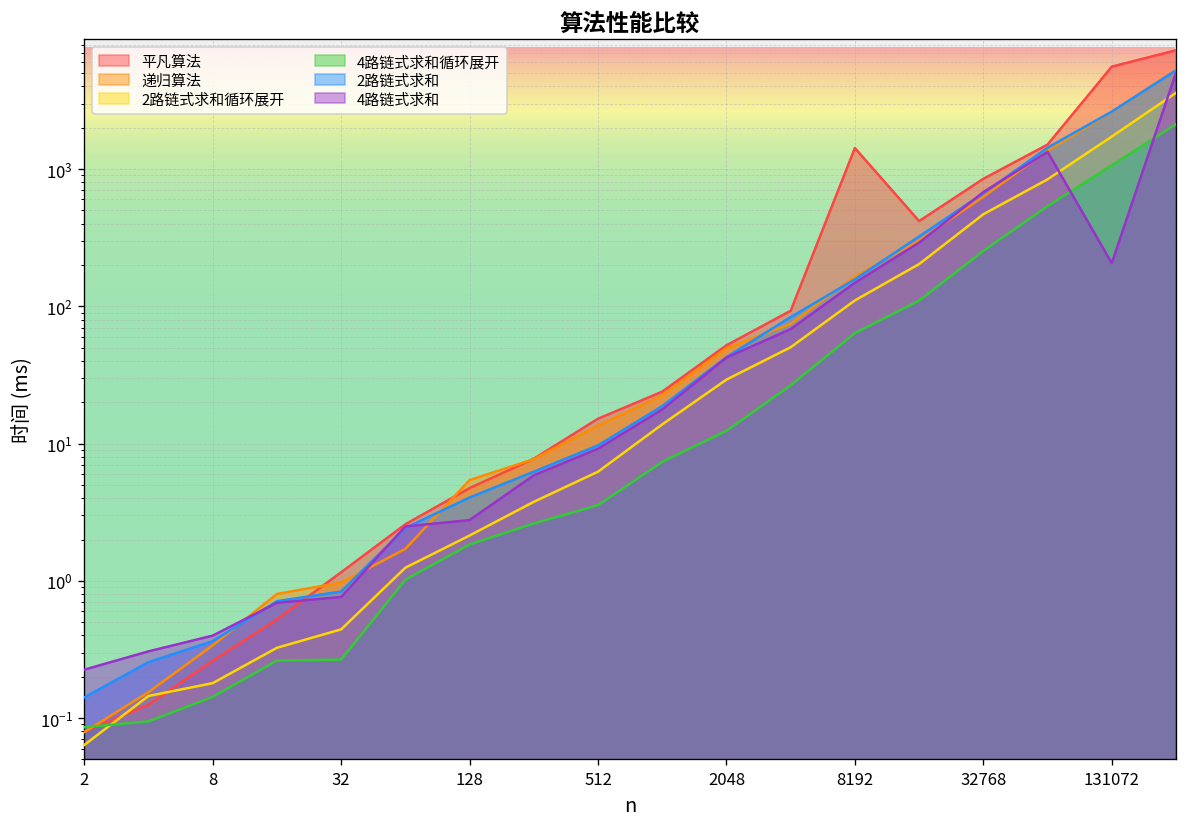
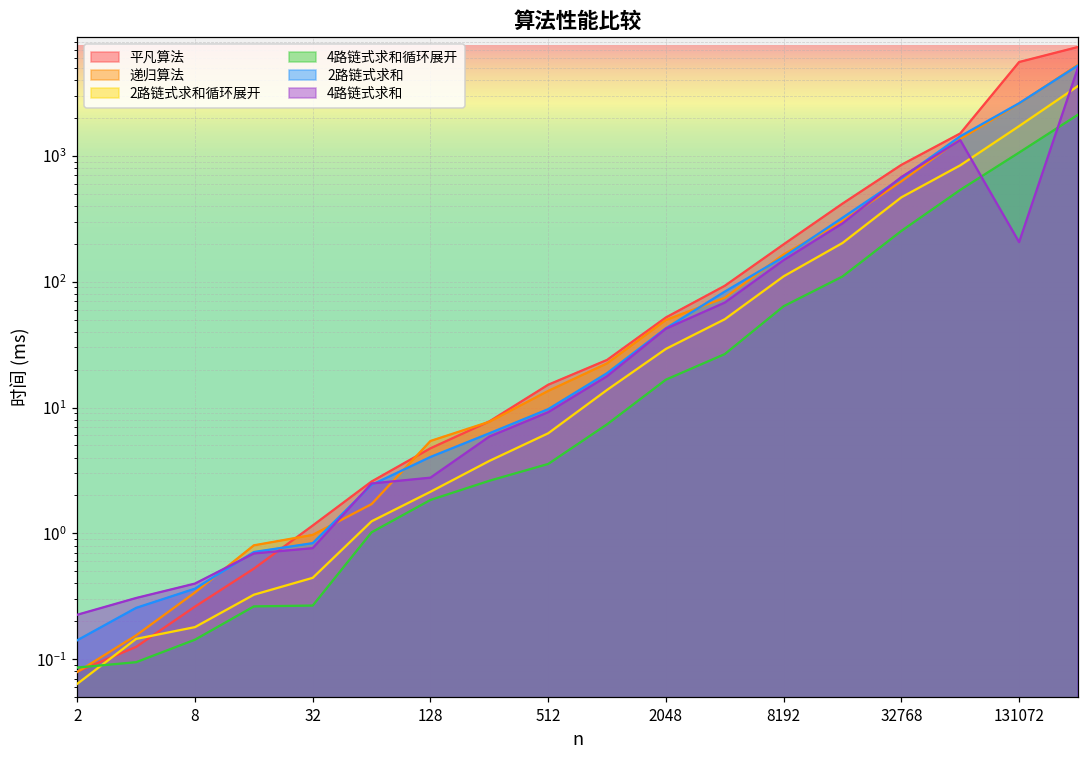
  {
    "平凡算法": {
      "8": 0.26,
      "32": 1.2,
      "128": 4.7,
      "512": 15,
-     "8192": 1400,
+     "8192": 200,
      "32768": 800,
      "131072": 6000
    },
    "4路链式求和循环展开": {
      "2": 0.09,
      "8": 0.14,
      "32": 0.27,
      "128": 1.8,
      "512": 3.6,
-     "2048": 12,
+     "2048": 17,
      "8192": 60,
      "32768": 250,
      "131072": 1100
    },
    "2路链式求和": {
      "2": 0.14,
      "8": 0.36,
      "32": 0.8,
      "128": 4,
      "512": 10
    },
    "4路链式求和": {
      "2": 0.23,
      "8": 0.40,
      "32": 0.8,
      "128": 2.8,
      "512": 9,
      "8192": 150,
      "131072": 210
    }
  }
